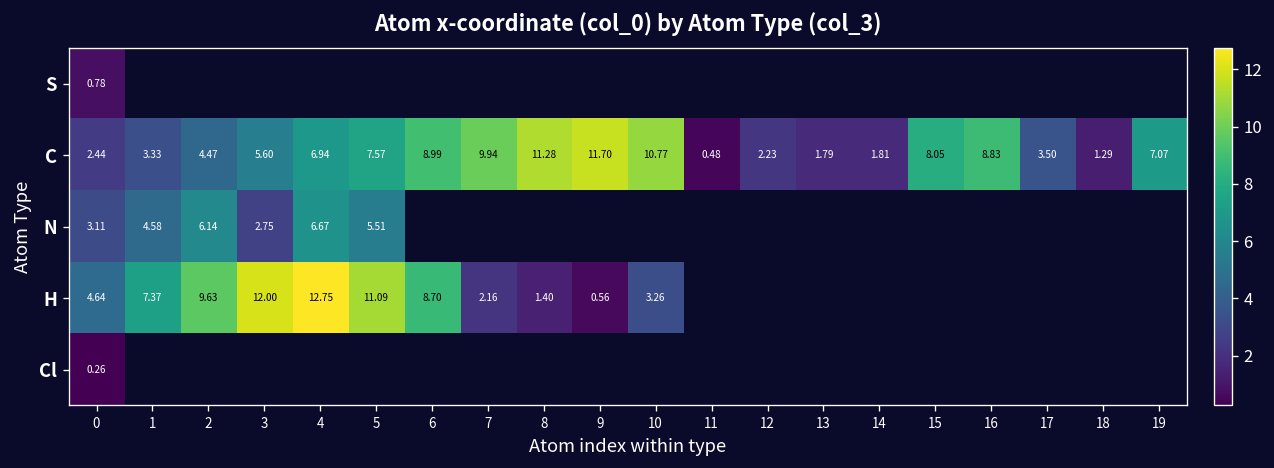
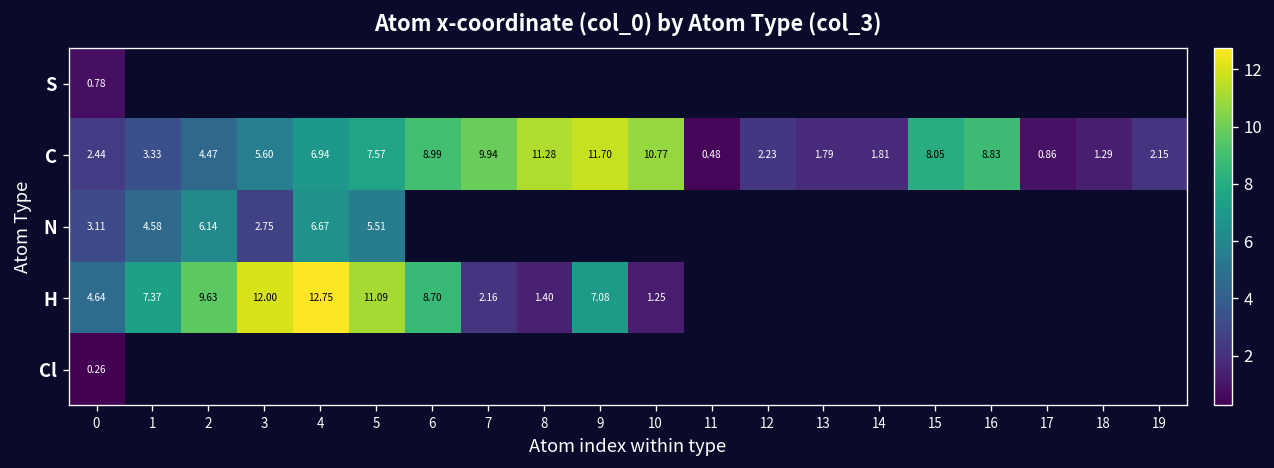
  {
    "S": {
      "0": 0.78
    },
    "C": {
      "0": 2.44,
      "1": 3.33,
      "2": 4.47,
      "3": 5.60,
      "4": 6.94,
      "5": 7.57,
      "6": 8.99,
      "7": 9.94,
      "8": 11.28,
      "9": 11.70,
      "10": 10.77,
      "11": 0.48,
      "12": 2.23,
      "13": 1.79,
      "14": 1.81,
      "15": 8.05,
      "16": 8.83,
-     "17": 3.50,
+     "17": 0.86,
      "18": 1.29,
-     "19": 7.07
+     "19": 2.15
    },
    "N": {
      "0": 3.11,
      "1": 4.58,
      "2": 6.14,
      "3": 2.75,
      "4": 6.67,
      "5": 5.51
    },
    "H": {
      "0": 4.64,
      "1": 7.37,
      "2": 9.63,
      "3": 12.00,
      "4": 12.75,
      "5": 11.09,
      "6": 8.70,
      "7": 2.16,
      "8": 1.40,
-     "9": 0.56,
-     "10": 3.26
+     "9": 7.08,
+     "10": 1.25
    },
    "Cl": {
      "0": 0.26
    }
  }
